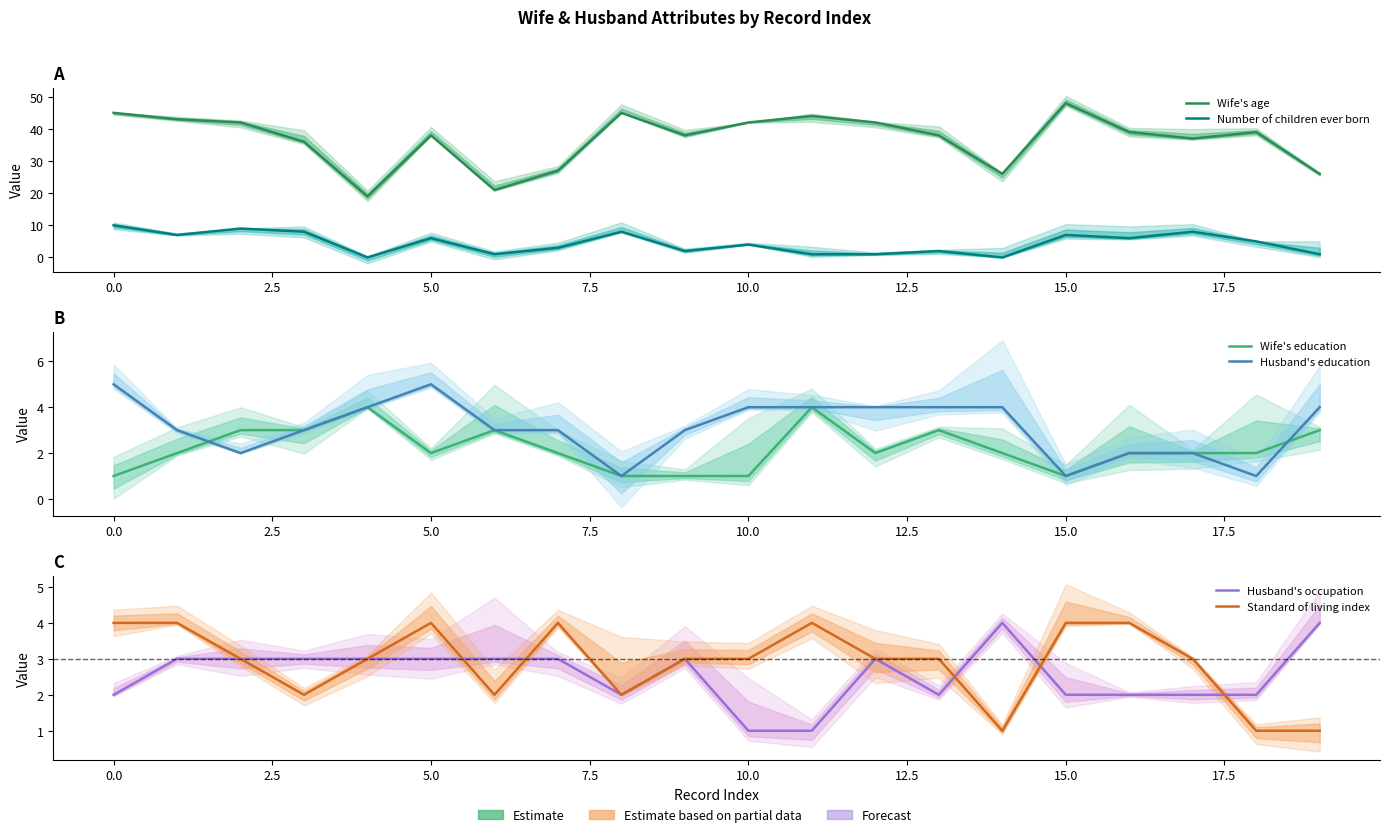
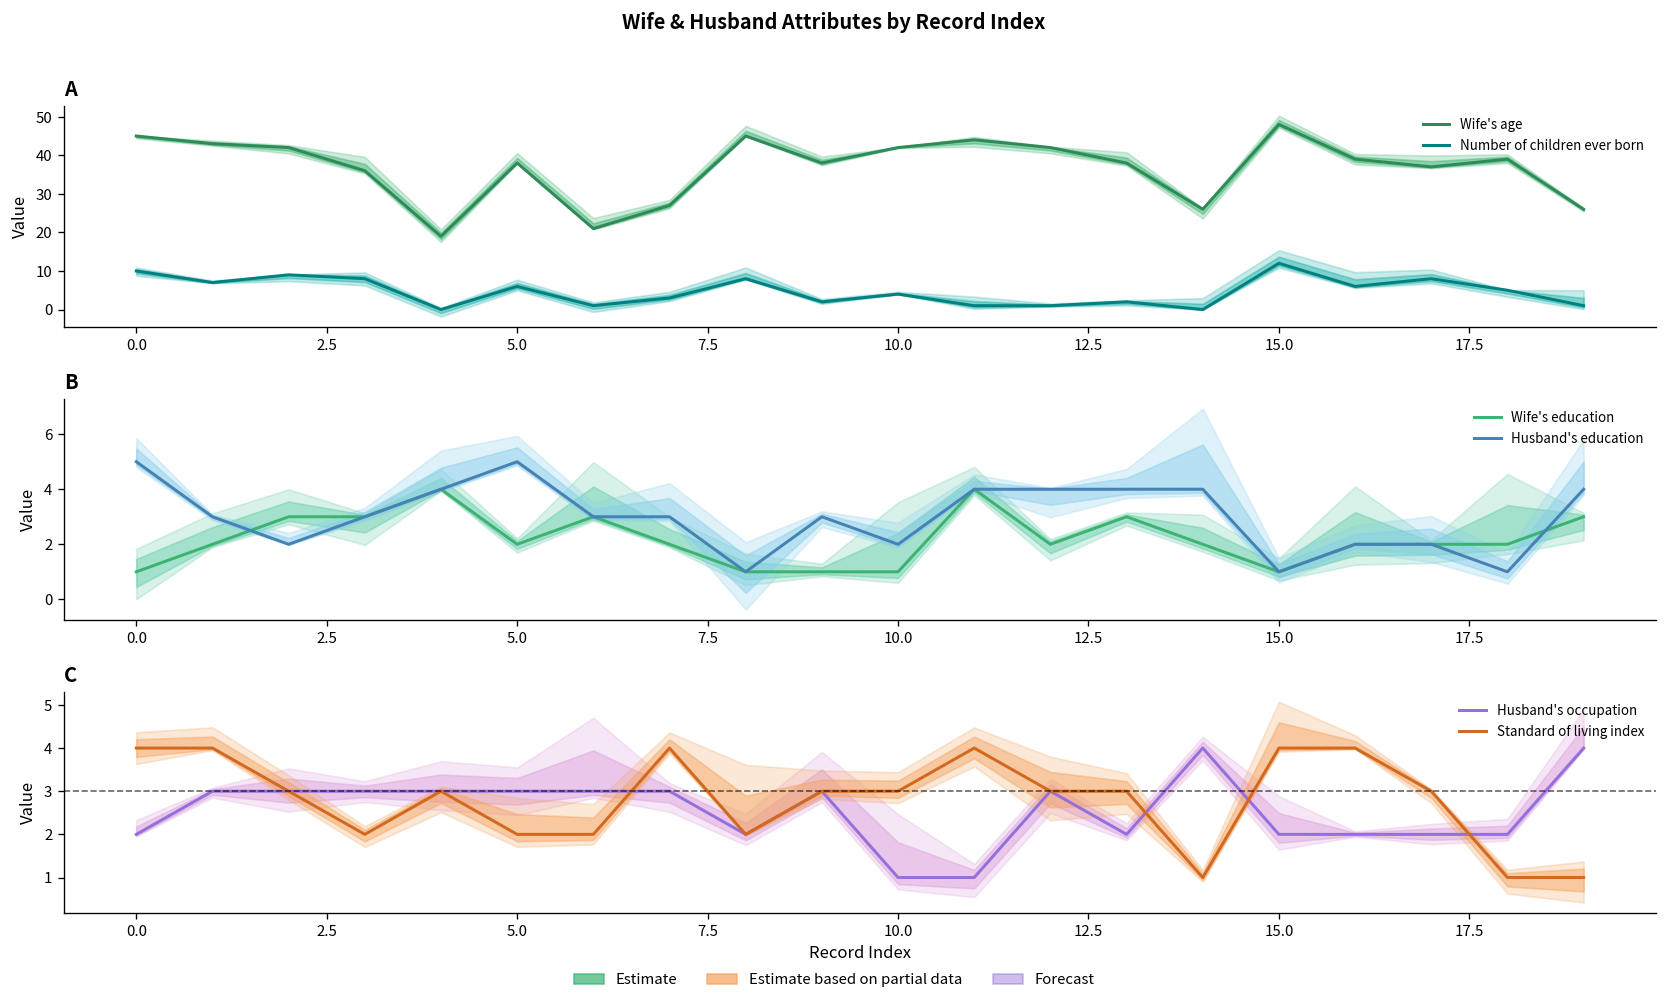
  {
    "A": {
      "Number of children ever born": {
        "5.0": 6,
-       "15.0": 7
+       "15.0": 12
      }
    },
    "B": {
      "Wife's education": {
        "0.0": 1,
        "5.0": 2,
        "10.0": 1
      },
      "Husband's education": {
        "0.0": 5,
        "5.0": 5,
-       "10.0": 4
+       "10.0": 2
      }
    },
    "C": {
      "Husband's occupation": {
        "0.0": 2,
        "5.0": 3,
        "10.0": 1,
        "15.0": 2
      },
      "Standard of living index": {
        "0.0": 4,
-       "5.0": 4,
+       "5.0": 2,
        "10.0": 3,
        "15.0": 4
      }
    }
  }
